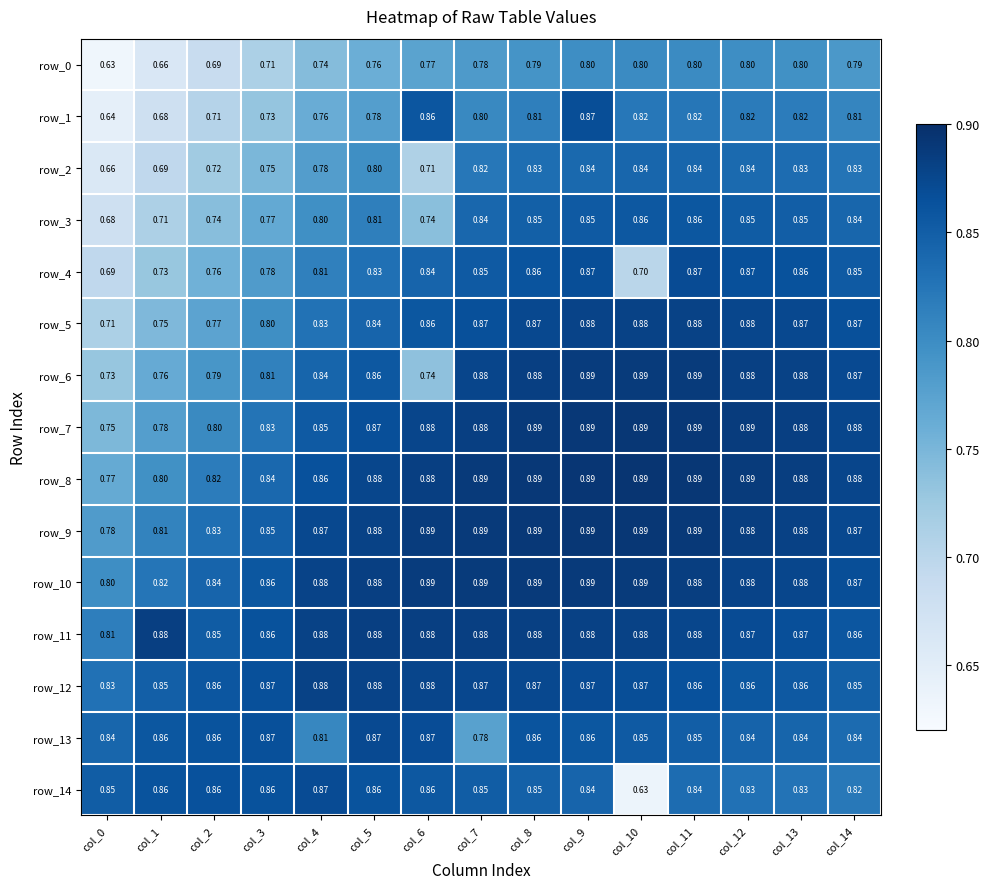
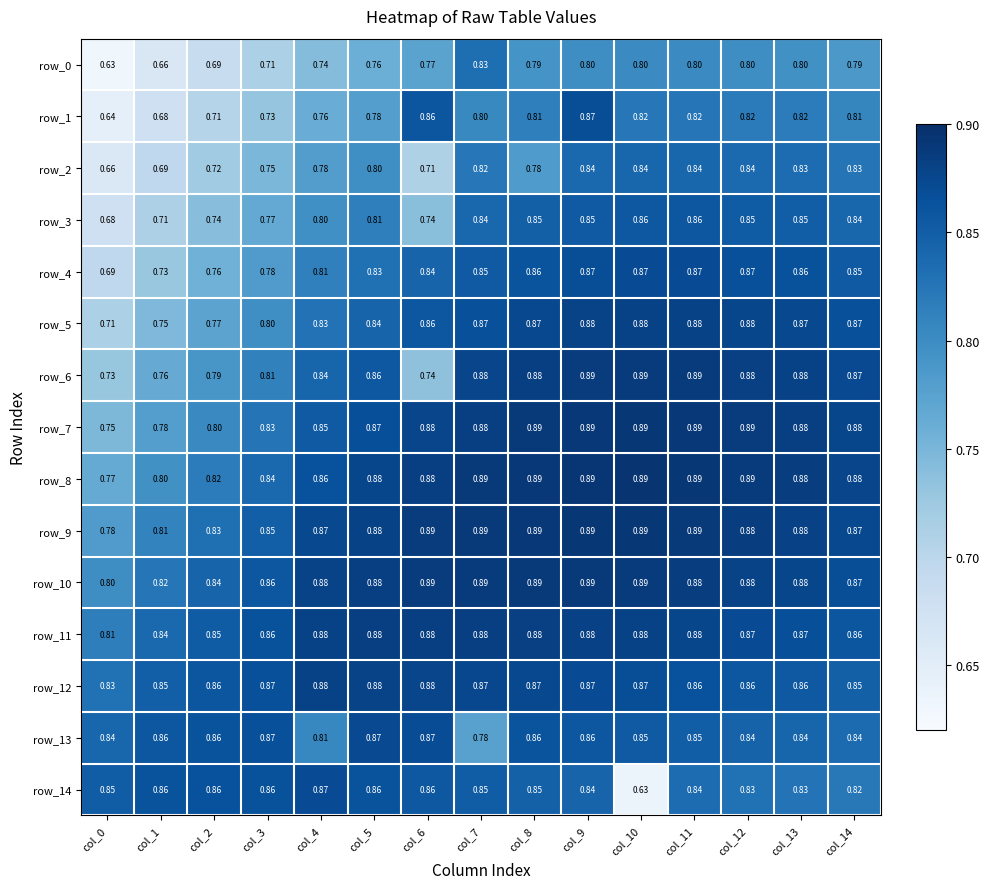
  {
    "row_0": {
      "col_0": 0.63,
      "col_1": 0.66,
      "col_2": 0.69,
      "col_3": 0.71,
      "col_4": 0.74,
      "col_5": 0.76,
      "col_6": 0.77,
-     "col_7": 0.78,
+     "col_7": 0.83,
      "col_8": 0.79,
      "col_9": 0.80,
      "col_10": 0.80,
      "col_11": 0.80,
      "col_12": 0.80,
      "col_13": 0.80,
      "col_14": 0.79
    },
    "row_2": {
      "col_0": 0.66,
      "col_1": 0.69,
      "col_2": 0.72,
      "col_3": 0.75,
      "col_4": 0.78,
      "col_5": 0.80,
      "col_6": 0.71,
      "col_7": 0.82,
-     "col_8": 0.83,
+     "col_8": 0.78,
      "col_9": 0.84,
      "col_10": 0.84,
      "col_11": 0.84,
      "col_12": 0.84,
      "col_13": 0.83,
      "col_14": 0.83
    },
    "row_4": {
      "col_0": 0.69,
      "col_1": 0.73,
      "col_2": 0.76,
      "col_3": 0.78,
      "col_4": 0.81,
      "col_5": 0.83,
      "col_6": 0.84,
      "col_7": 0.85,
      "col_8": 0.86,
      "col_9": 0.87,
-     "col_10": 0.70,
+     "col_10": 0.87,
      "col_11": 0.87,
      "col_12": 0.87,
      "col_13": 0.86,
      "col_14": 0.85
    },
    "row_11": {
      "col_0": 0.81,
-     "col_1": 0.88,
+     "col_1": 0.84,
      "col_2": 0.85,
      "col_3": 0.86,
      "col_4": 0.88,
      "col_5": 0.88,
      "col_6": 0.88,
      "col_7": 0.88,
      "col_8": 0.88,
      "col_9": 0.88,
      "col_10": 0.88,
      "col_11": 0.88,
      "col_12": 0.87,
      "col_13": 0.87,
      "col_14": 0.86
    }
  }
